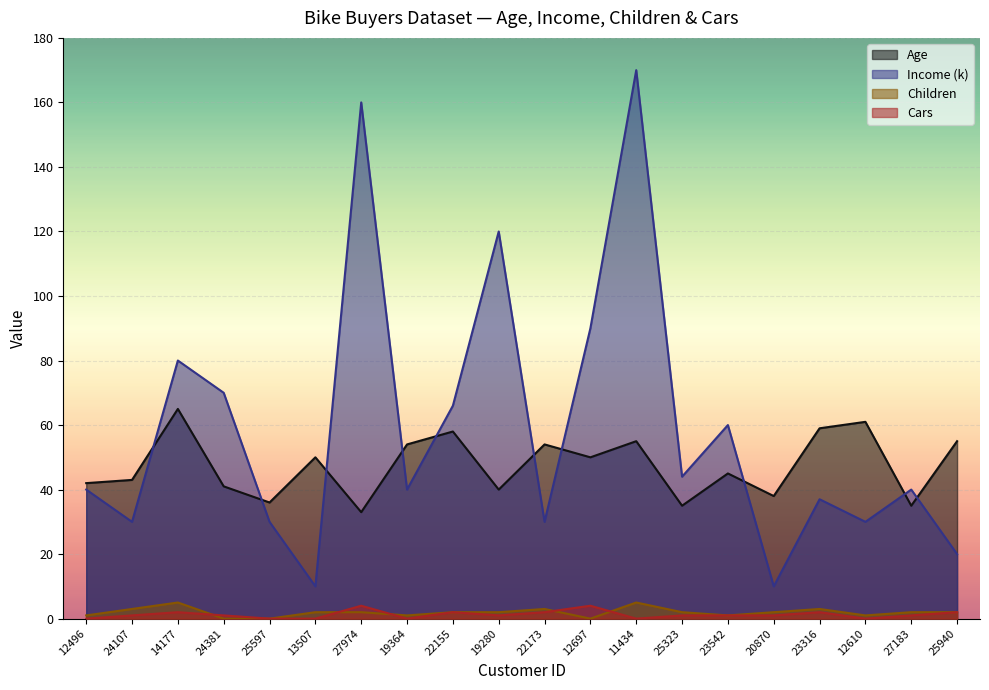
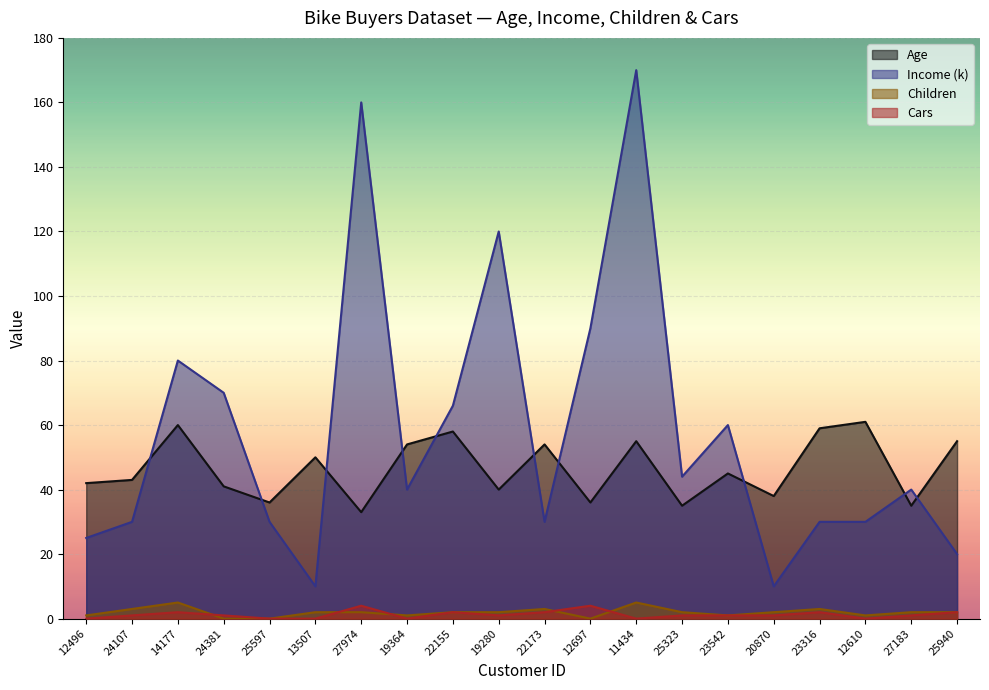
  {
    "Age": {
      "12496": 42,
      "24107": 43,
-     "14177": 65,
+     "14177": 60,
      "24381": 41,
      "25597": 36,
      "13507": 50,
      "27974": 33,
      "19364": 54,
      "22155": 58,
      "19280": 40,
      "22173": 54,
-     "12697": 50,
+     "12697": 36,
      "11434": 55,
      "25323": 35,
      "23542": 45,
      "20870": 38,
      "23316": 59,
      "12610": 61,
      "27183": 35,
      "25940": 55
    },
    "Income (k)": {
-     "12496": 40,
+     "12496": 25,
      "24107": 30,
      "14177": 80,
      "24381": 70,
      "25597": 30,
      "13507": 10,
      "27974": 160,
      "19364": 40,
      "22155": 66,
      "19280": 120,
      "22173": 30,
      "12697": 90,
      "11434": 170,
      "25323": 44,
      "23542": 60,
      "20870": 10,
-     "23316": 37,
+     "23316": 30,
      "12610": 30,
      "27183": 40,
      "25940": 20
    }
  }
